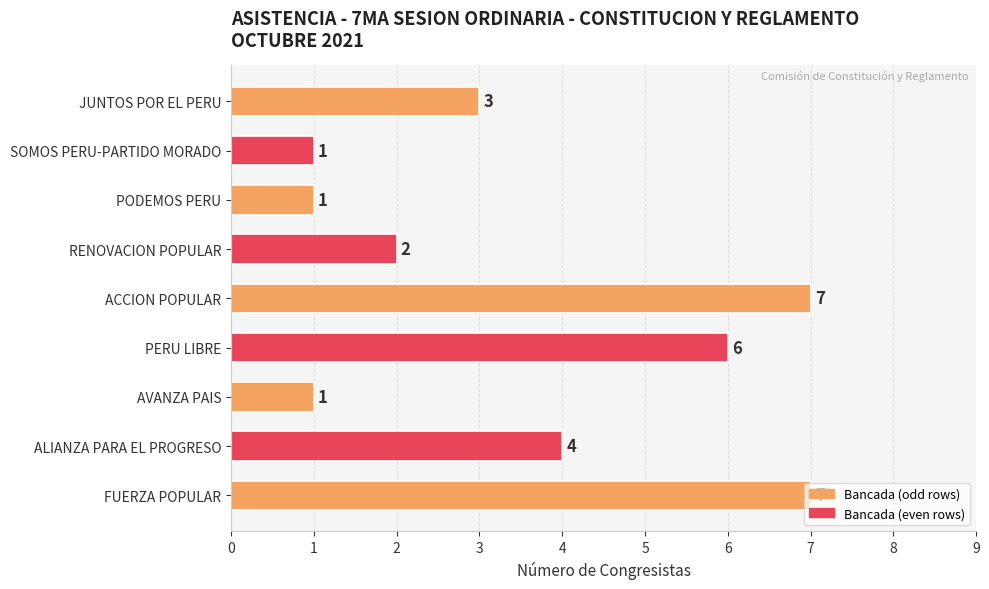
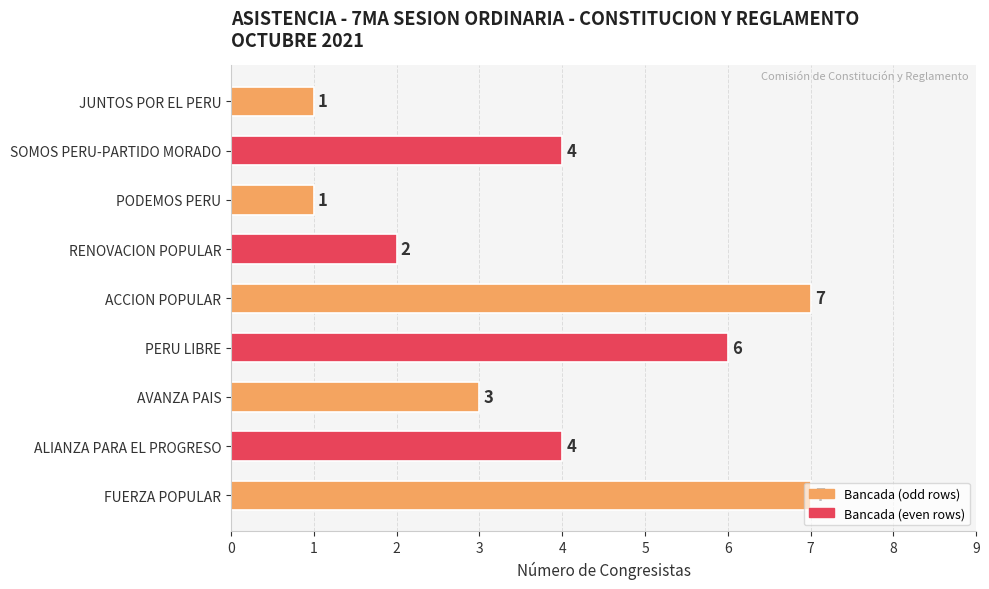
  {
-   "JUNTOS POR EL PERU": 3,
-   "SOMOS PERU-PARTIDO MORADO": 1,
+   "JUNTOS POR EL PERU": 1,
+   "SOMOS PERU-PARTIDO MORADO": 4,
    "PODEMOS PERU": 1,
    "RENOVACION POPULAR": 2,
    "ACCION POPULAR": 7,
    "PERU LIBRE": 6,
-   "AVANZA PAIS": 1,
+   "AVANZA PAIS": 3,
    "ALIANZA PARA EL PROGRESO": 4
  }
